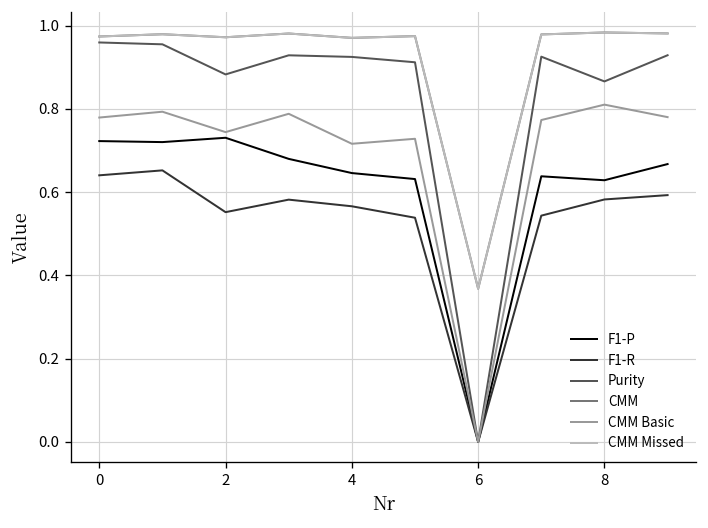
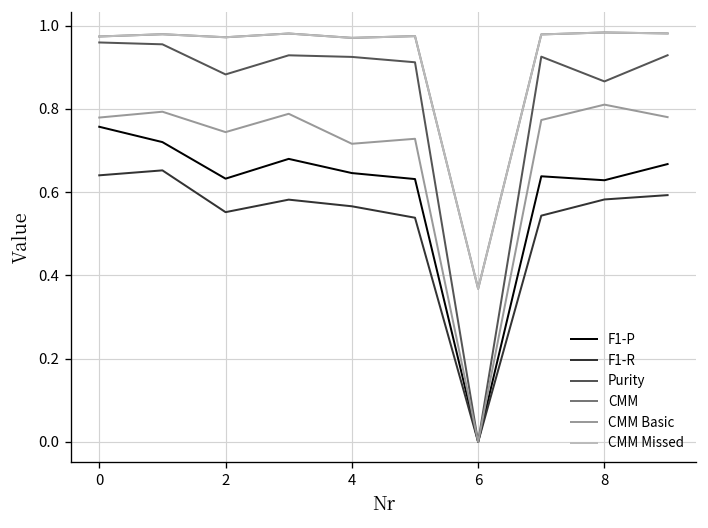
  {
    "F1-P": {
-     "0": 0.72,
-     "2": 0.73,
+     "0": 0.76,
+     "2": 0.63,
      "4": 0.65,
      "8": 0.63
    }
  }
